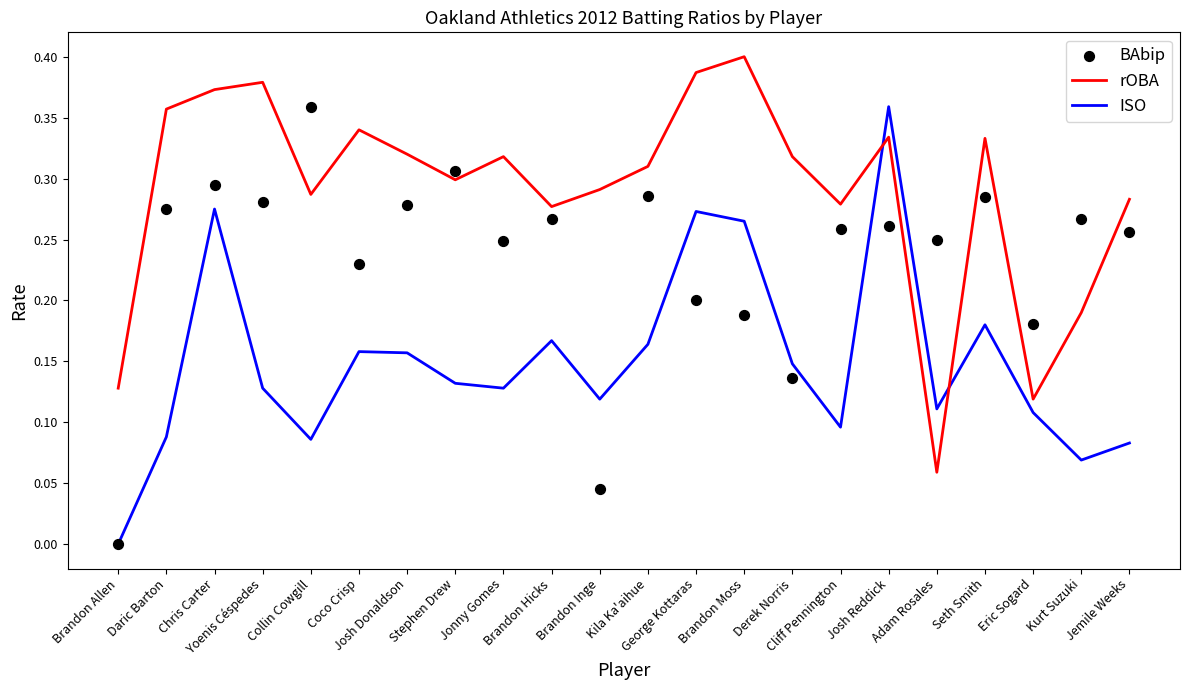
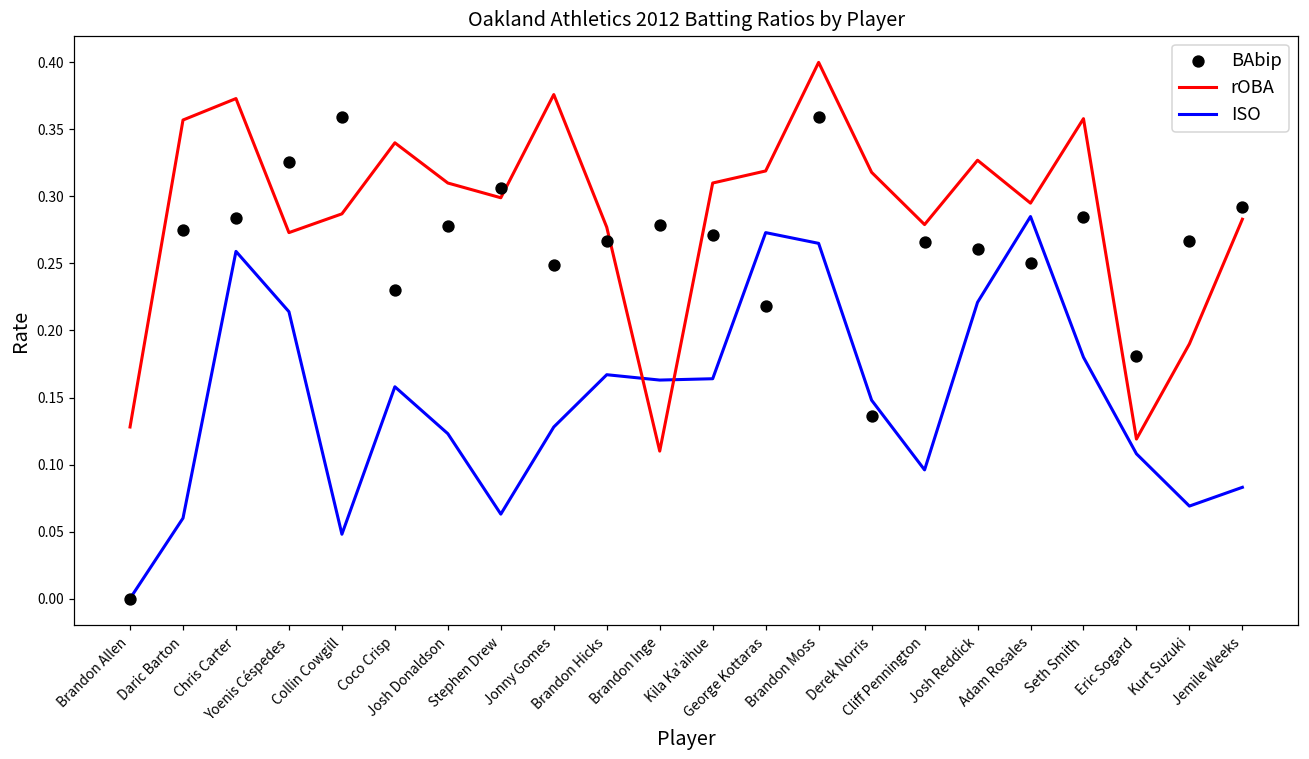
  {
    "rOBA": {
      "Brandon Allen": 0.128,
      "Daric Barton": 0.357,
      "Chris Carter": 0.373,
-     "Yoenis Céspedes": 0.379,
+     "Yoenis Céspedes": 0.273,
      "Collin Cowgill": 0.287,
      "Coco Crisp": 0.340,
-     "Josh Donaldson": 0.32,
+     "Josh Donaldson": 0.31,
      "Stephen Drew": 0.299,
-     "Jonny Gomes": 0.318,
+     "Jonny Gomes": 0.376,
      "Brandon Hicks": 0.277,
-     "Brandon Inge": 0.291,
+     "Brandon Inge": 0.110,
      "Kila Ka'aihue": 0.310,
-     "George Kottaras": 0.387,
+     "George Kottaras": 0.319,
      "Brandon Moss": 0.400,
      "Derek Norris": 0.318,
      "Cliff Pennington": 0.279,
-     "Josh Reddick": 0.334,
-     "Adam Rosales": 0.059,
-     "Seth Smith": 0.333,
+     "Josh Reddick": 0.327,
+     "Adam Rosales": 0.295,
+     "Seth Smith": 0.358,
      "Eric Sogard": 0.119,
      "Kurt Suzuki": 0.190,
      "Jemile Weeks": 0.283
    },
    "BAbip": {
-     "Chris Carter": 0.295,
-     "Yoenis Céspedes": 0.281,
-     "Brandon Inge": 0.045,
-     "Kila Ka'aihue": 0.286,
-     "George Kottaras": 0.200,
-     "Brandon Moss": 0.188,
-     "Cliff Pennington": 0.259,
-     "Jemile Weeks": 0.256
+     "Chris Carter": 0.284,
+     "Yoenis Céspedes": 0.326,
+     "Brandon Inge": 0.279,
+     "Kila Ka'aihue": 0.271,
+     "George Kottaras": 0.218,
+     "Brandon Moss": 0.359,
+     "Cliff Pennington": 0.266,
+     "Jemile Weeks": 0.292
    },
    "ISO": {
-     "Daric Barton": 0.088,
-     "Chris Carter": 0.275,
-     "Yoenis Céspedes": 0.128,
-     "Collin Cowgill": 0.086,
+     "Daric Barton": 0.060,
+     "Chris Carter": 0.259,
+     "Yoenis Céspedes": 0.214,
+     "Collin Cowgill": 0.048,
      "Coco Crisp": 0.158,
-     "Josh Donaldson": 0.157,
-     "Stephen Drew": 0.132,
+     "Josh Donaldson": 0.123,
+     "Stephen Drew": 0.063,
      "Jonny Gomes": 0.128,
      "Brandon Hicks": 0.167,
-     "Brandon Inge": 0.119,
+     "Brandon Inge": 0.163,
      "Kila Ka'aihue": 0.164,
      "George Kottaras": 0.273,
      "Brandon Moss": 0.265,
      "Derek Norris": 0.148,
      "Cliff Pennington": 0.096,
-     "Josh Reddick": 0.359,
-     "Adam Rosales": 0.111,
+     "Josh Reddick": 0.221,
+     "Adam Rosales": 0.285,
      "Seth Smith": 0.180,
      "Eric Sogard": 0.108,
      "Kurt Suzuki": 0.069,
      "Jemile Weeks": 0.083
    }
  }
